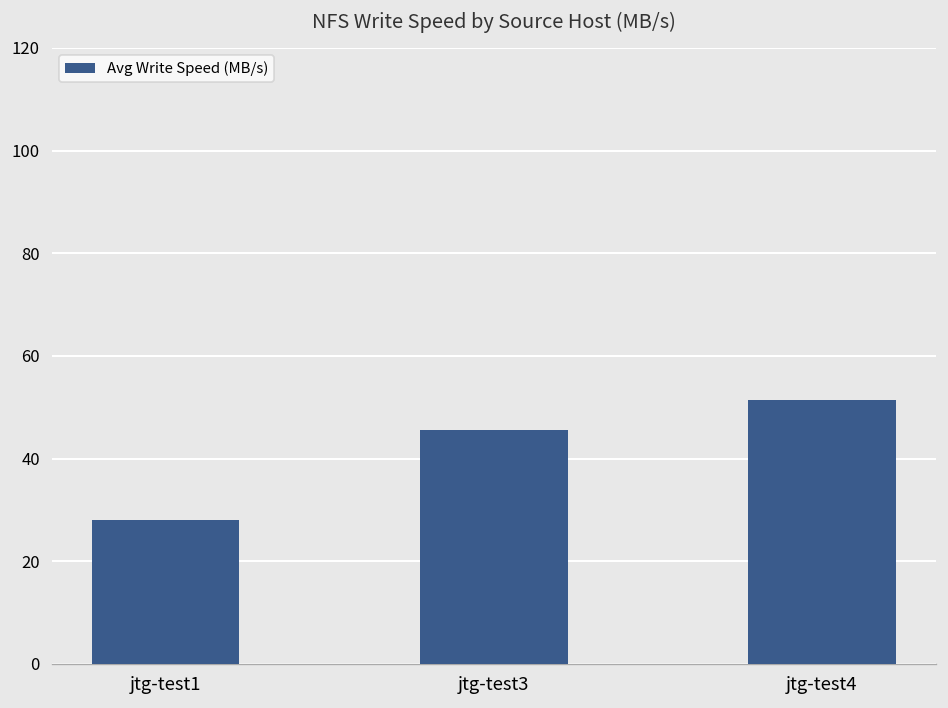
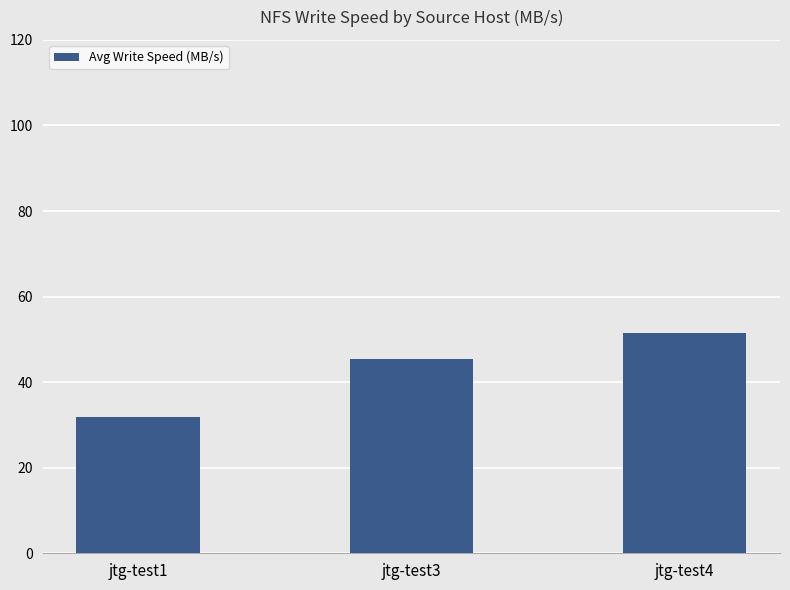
  {
-   "jtg-test1": 28,
+   "jtg-test1": 32,
    "jtg-test3": 46,
    "jtg-test4": 51
  }
